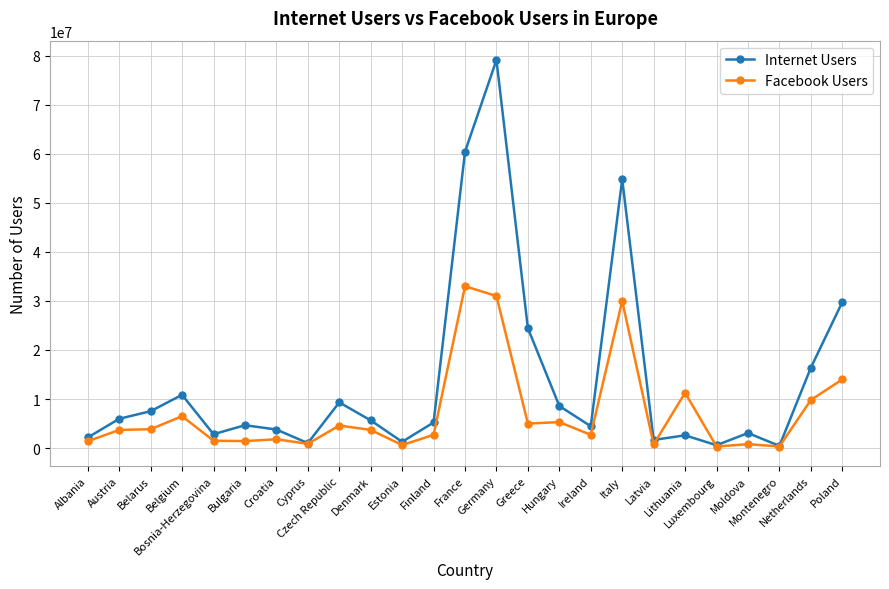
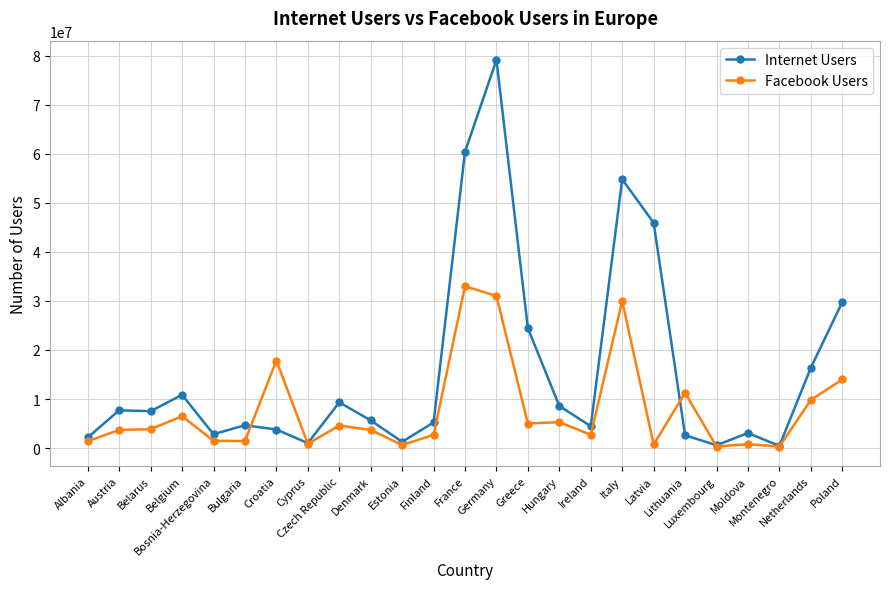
  {
    "Internet Users": {
      "Albania": 2000000,
-     "Austria": 6000000,
+     "Austria": 8000000,
      "Belarus": 8000000,
      "Belgium": 11000000,
      "Bosnia-Herzegovina": 3000000,
      "Bulgaria": 5000000,
      "Croatia": 4000000,
      "Czech Republic": 9000000,
      "Denmark": 6000000,
      "Estonia": 1000000,
      "Finland": 5000000,
      "France": 60000000,
      "Germany": 79000000,
      "Greece": 24000000,
      "Hungary": 9000000,
      "Ireland": 4000000,
      "Italy": 55000000,
-     "Latvia": 2000000,
+     "Latvia": 46000000,
      "Lithuania": 3000000,
      "Moldova": 3000000,
      "Netherlands": 16000000,
      "Poland": 30000000
    },
    "Facebook Users": {
      "Albania": 1000000,
      "Austria": 4000000,
      "Belarus": 4000000,
      "Belgium": 7000000,
      "Bosnia-Herzegovina": 2000000,
      "Bulgaria": 1000000,
-     "Croatia": 2000000,
+     "Croatia": 18000000,
      "Czech Republic": 5000000,
      "Denmark": 4000000,
      "Estonia": 1000000,
      "Finland": 3000000,
      "France": 33000000,
      "Germany": 31000000,
      "Greece": 5000000,
      "Hungary": 5000000,
      "Ireland": 3000000,
      "Italy": 30000000,
      "Latvia": 1000000,
      "Lithuania": 11000000,
      "Moldova": 1000000,
      "Netherlands": 10000000,
      "Poland": 14000000
    }
  }
